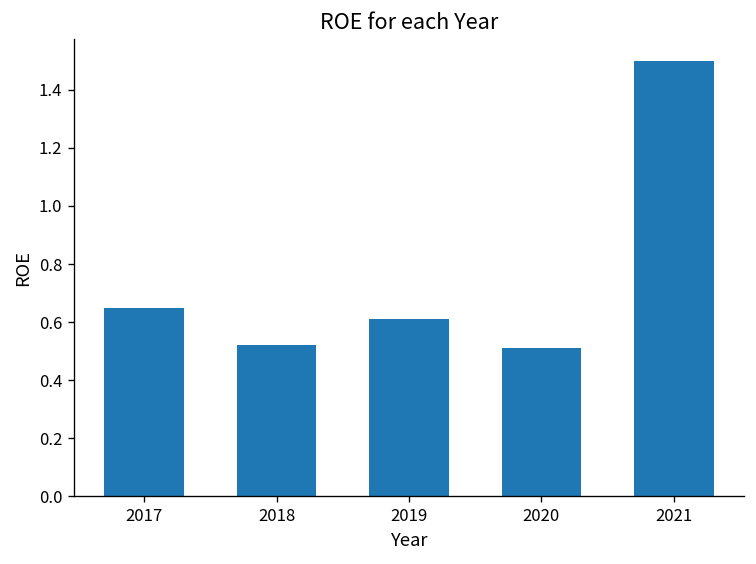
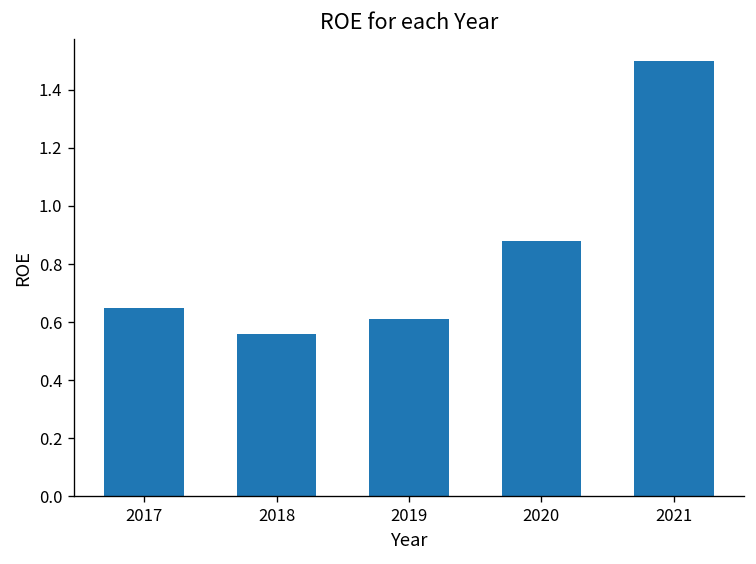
  {
    "2017": 0.65,
-   "2018": 0.52,
+   "2018": 0.56,
    "2019": 0.61,
-   "2020": 0.51,
+   "2020": 0.88,
    "2021": 1.50
  }
